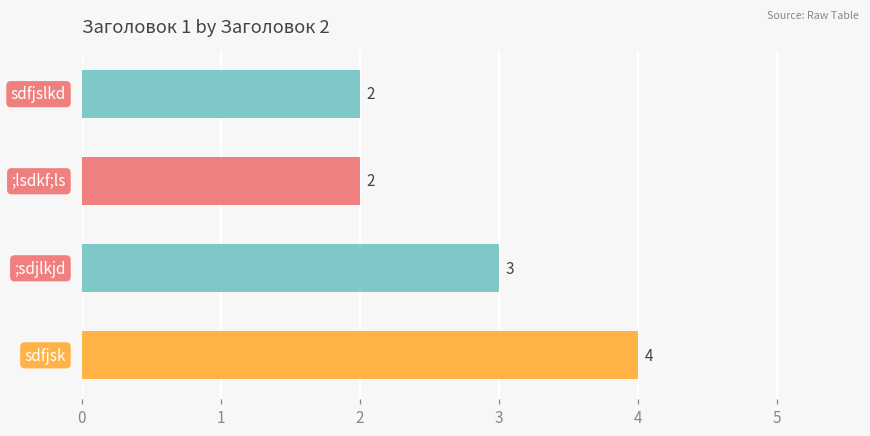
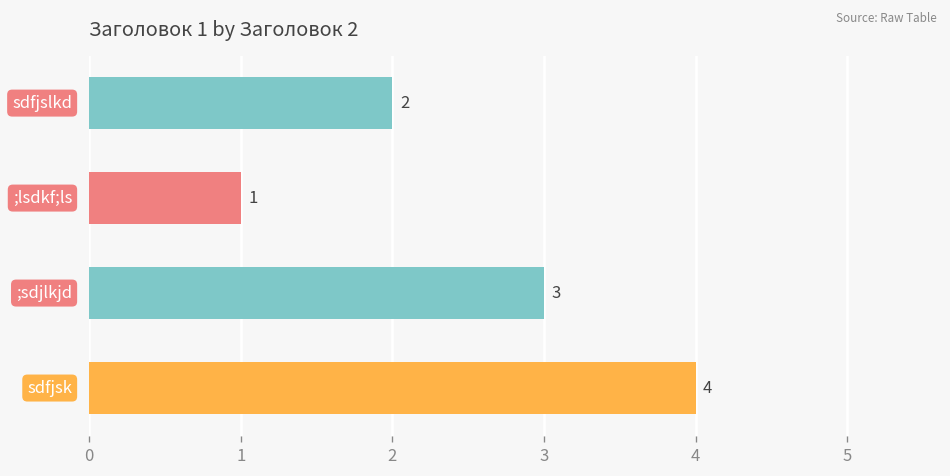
  {
    "sdfjslkd": 2,
-   ";lsdkf;ls": 2,
+   ";lsdkf;ls": 1,
    ";sdjlkjd": 3,
    "sdfjsk": 4
  }
